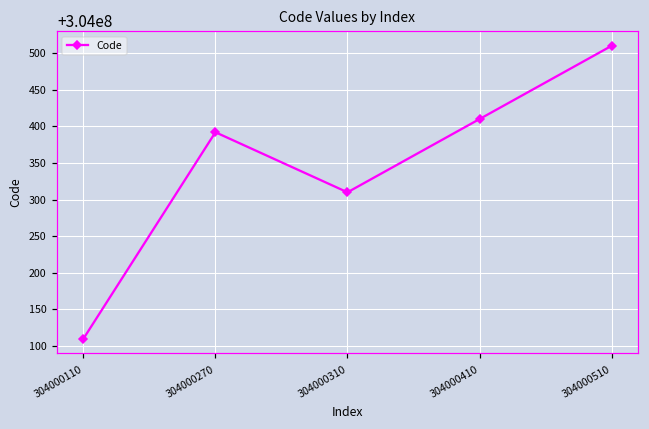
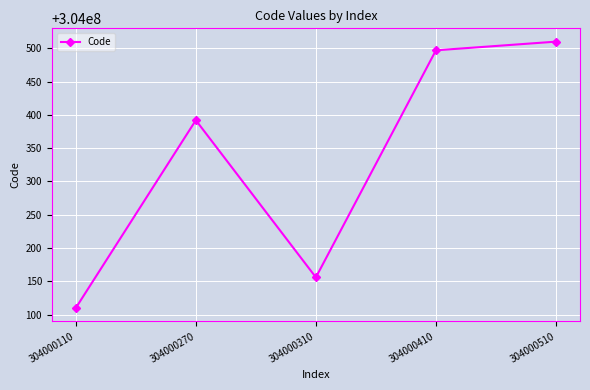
  {
    "304000110": 304000110,
    "304000270": 304000390,
-   "304000310": 304000310,
-   "304000410": 304000410,
+   "304000310": 304000160,
+   "304000410": 304000500,
    "304000510": 304000510
  }
